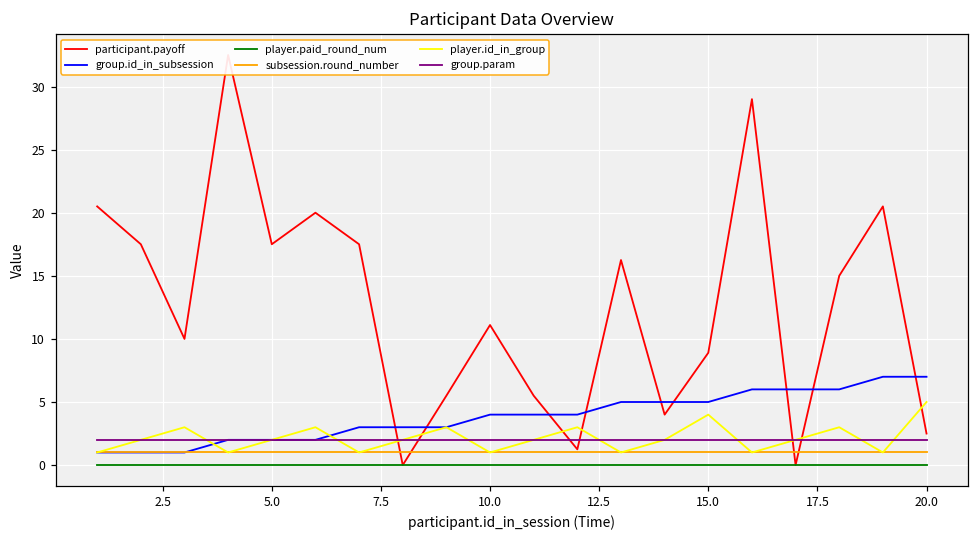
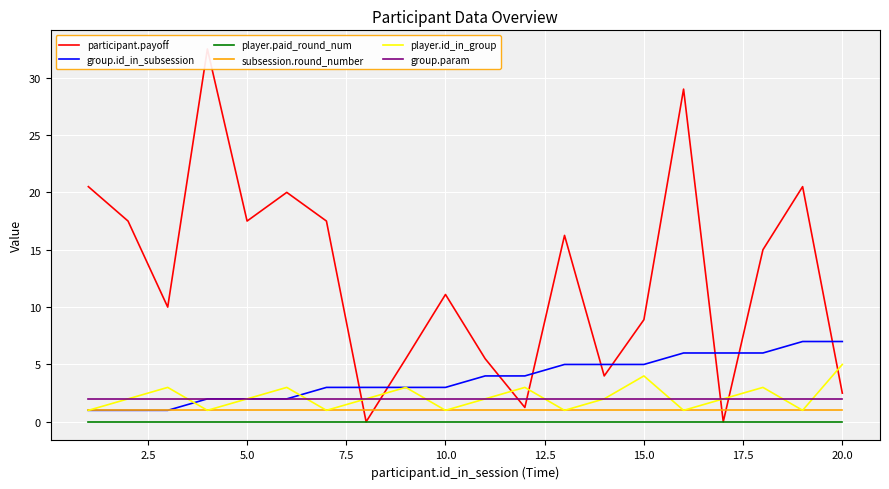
  {
    "participant.payoff": {
      "5.0": 17.5,
      "10.0": 11,
      "15.0": 9,
      "20.0": 2.5
    },
    "group.id_in_subsession": {
-     "10.0": 4,
+     "10.0": 3,
      "15.0": 5,
      "20.0": 7
    },
    "player.paid_round_num": {
      "5.0": 0,
      "10.0": 0,
      "15.0": 0,
      "20.0": 0
    },
    "subsession.round_number": {
      "5.0": 1,
      "15.0": 1,
      "20.0": 1
    },
    "player.id_in_group": {
      "15.0": 4,
      "20.0": 5
    },
    "group.param": {
      "10.0": 2,
      "15.0": 2,
      "20.0": 2
    }
  }
